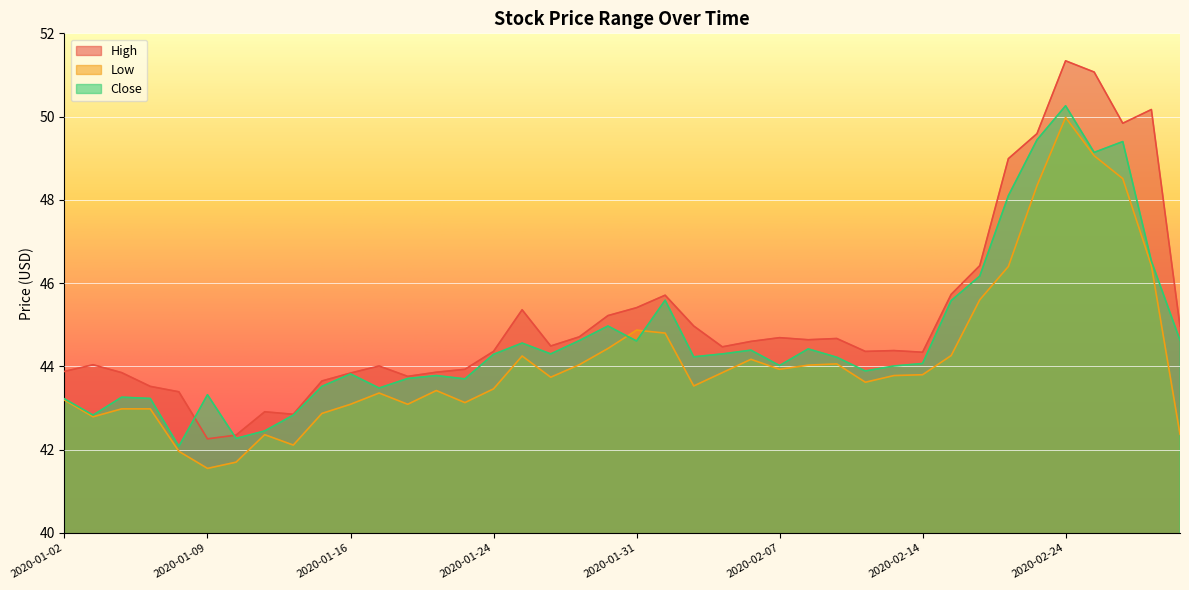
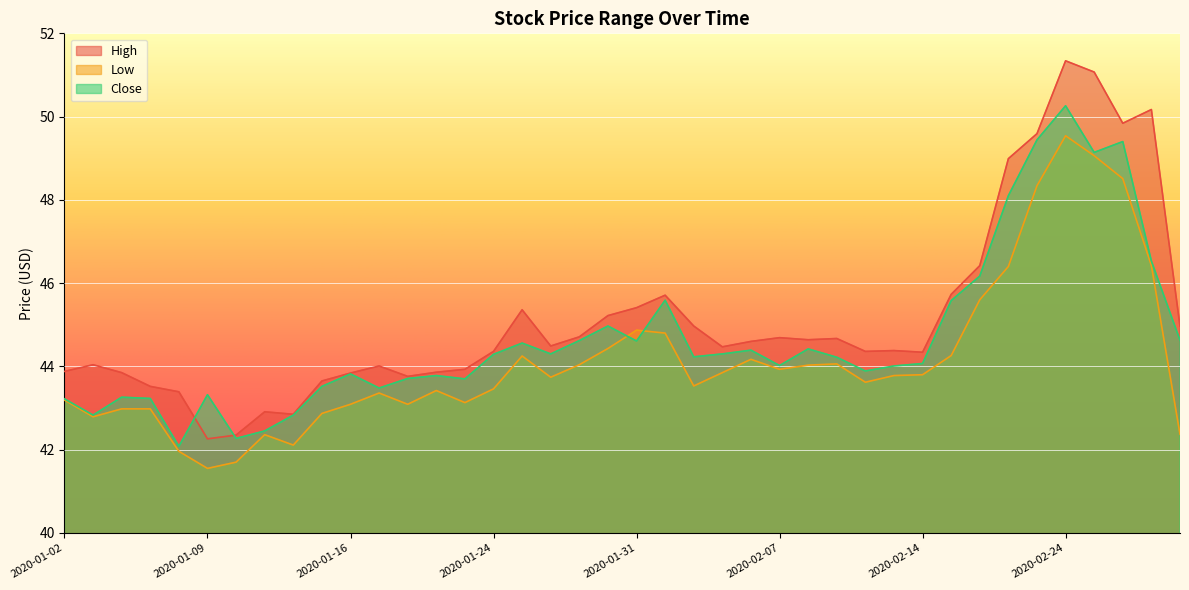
  {
    "High": {
      "2020-01-02": 43.9,
      "2020-01-09": 42.3,
      "2020-01-24": 44.4,
      "2020-01-31": 45.4,
      "2020-02-07": 44.7,
      "2020-02-14": 44.3,
      "2020-02-24": 51.3
    },
    "Low": {
      "2020-01-09": 41.6,
      "2020-01-16": 43.1,
      "2020-01-24": 43.5,
      "2020-01-31": 44.9,
      "2020-02-07": 43.9,
      "2020-02-14": 43.8,
-     "2020-02-24": 50.0
+     "2020-02-24": 49.5
    },
    "Close": {
      "2020-01-09": 43.3,
      "2020-01-24": 44.3,
      "2020-01-31": 44.6,
      "2020-02-07": 44.0,
      "2020-02-14": 44.1,
      "2020-02-24": 50.3
    }
  }
